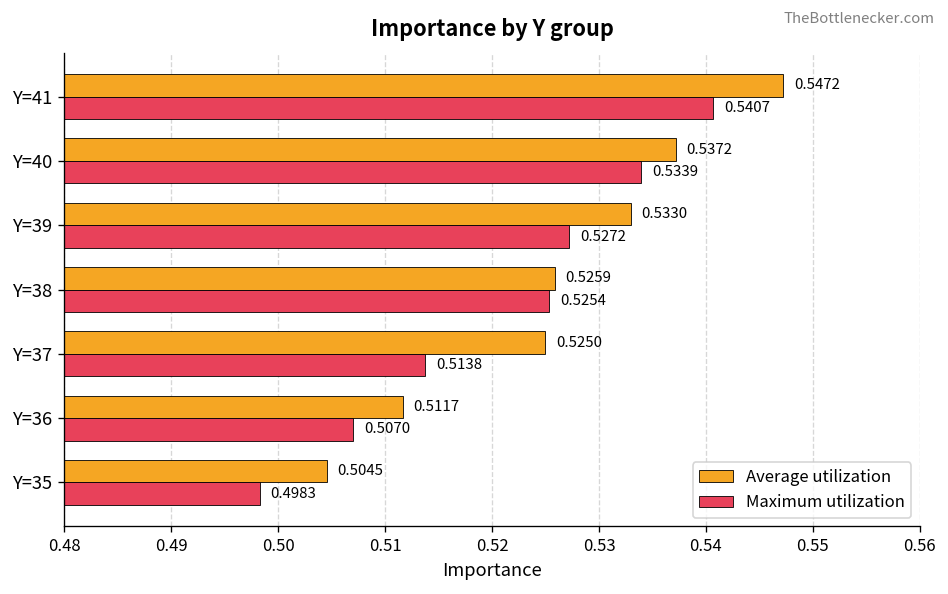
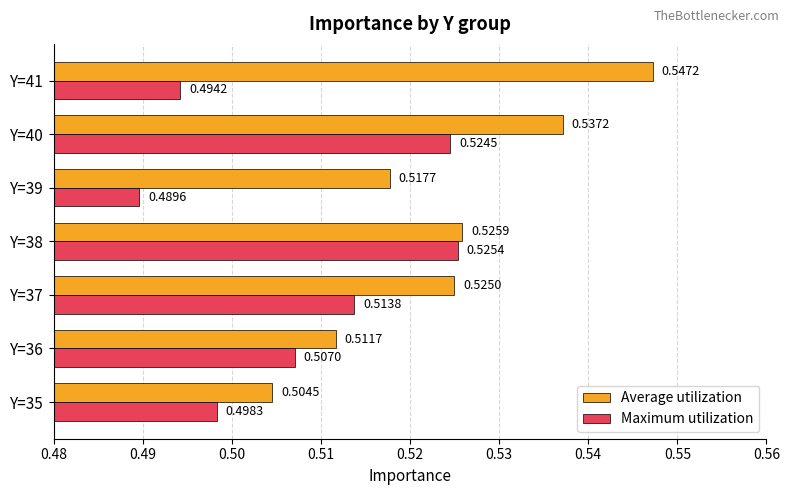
  {
    "Average utilization": {
      "Y=41": 0.5472,
      "Y=40": 0.5372,
-     "Y=39": 0.5330,
+     "Y=39": 0.5177,
      "Y=38": 0.5259,
      "Y=37": 0.5250,
      "Y=36": 0.5117,
      "Y=35": 0.5045
    },
    "Maximum utilization": {
-     "Y=41": 0.5407,
-     "Y=40": 0.5339,
-     "Y=39": 0.5272,
+     "Y=41": 0.4942,
+     "Y=40": 0.5245,
+     "Y=39": 0.4896,
      "Y=38": 0.5254,
      "Y=37": 0.5138,
      "Y=36": 0.5070,
      "Y=35": 0.4983
    }
  }
